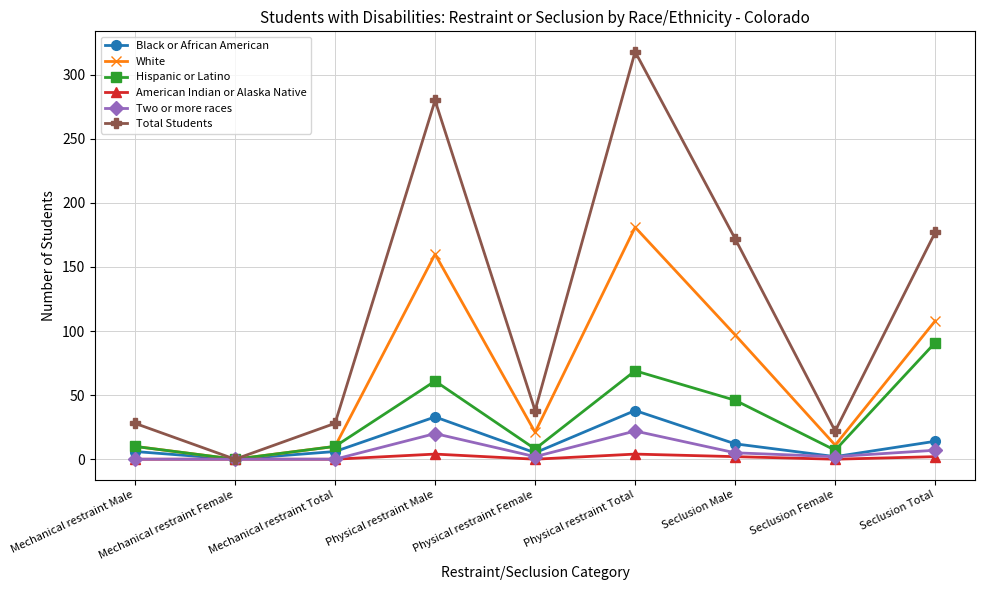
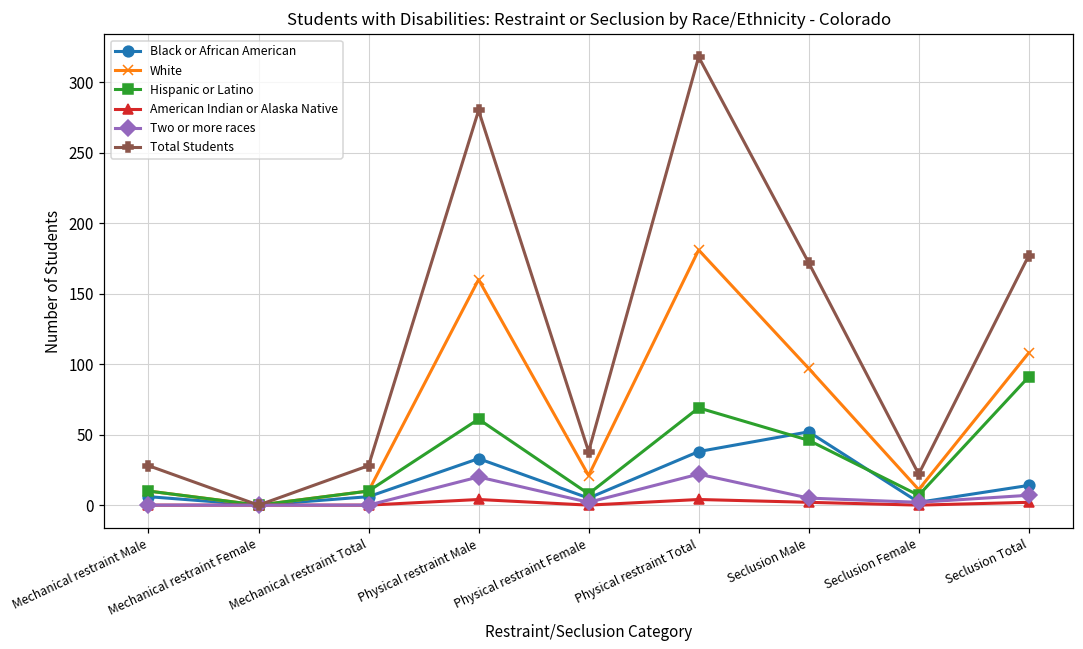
  {
    "Black or African American": {
      "Mechanical restraint Male": 6,
      "Mechanical restraint Total": 6,
      "Physical restraint Male": 33,
      "Physical restraint Female": 5,
      "Physical restraint Total": 38,
-     "Seclusion Male": 12,
+     "Seclusion Male": 52,
      "Seclusion Total": 14
    },
    "White": {
      "Physical restraint Male": 160,
      "Physical restraint Female": 21,
      "Physical restraint Total": 181,
      "Seclusion Male": 97,
      "Seclusion Female": 11,
      "Seclusion Total": 108
    },
    "Hispanic or Latino": {
      "Physical restraint Male": 61,
      "Physical restraint Female": 8,
      "Physical restraint Total": 69,
      "Seclusion Male": 46,
      "Seclusion Female": 7,
      "Seclusion Total": 91
    },
    "American Indian or Alaska Native": {
      "Physical restraint Male": 4,
      "Physical restraint Female": 0,
      "Physical restraint Total": 4,
      "Seclusion Male": 2,
      "Seclusion Female": 0,
      "Seclusion Total": 2
    },
    "Two or more races": {
      "Physical restraint Male": 20,
      "Physical restraint Female": 2,
      "Physical restraint Total": 22,
      "Seclusion Male": 5,
      "Seclusion Total": 7
    },
    "Total Students": {
      "Mechanical restraint Male": 28,
      "Mechanical restraint Total": 28,
      "Physical restraint Male": 280,
      "Physical restraint Female": 38,
      "Physical restraint Total": 318,
      "Seclusion Male": 172,
      "Seclusion Female": 22,
      "Seclusion Total": 177
    }
  }
